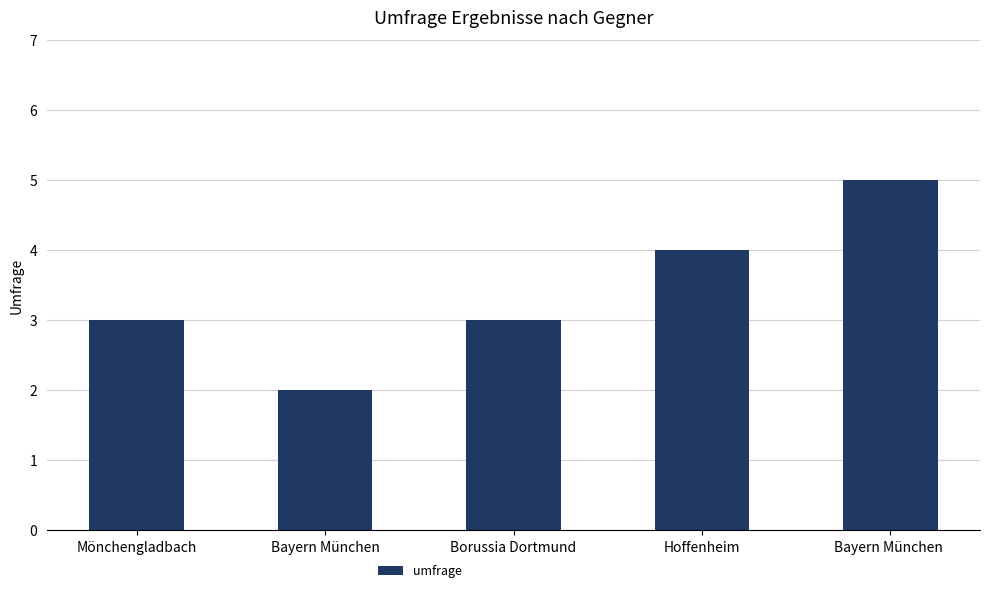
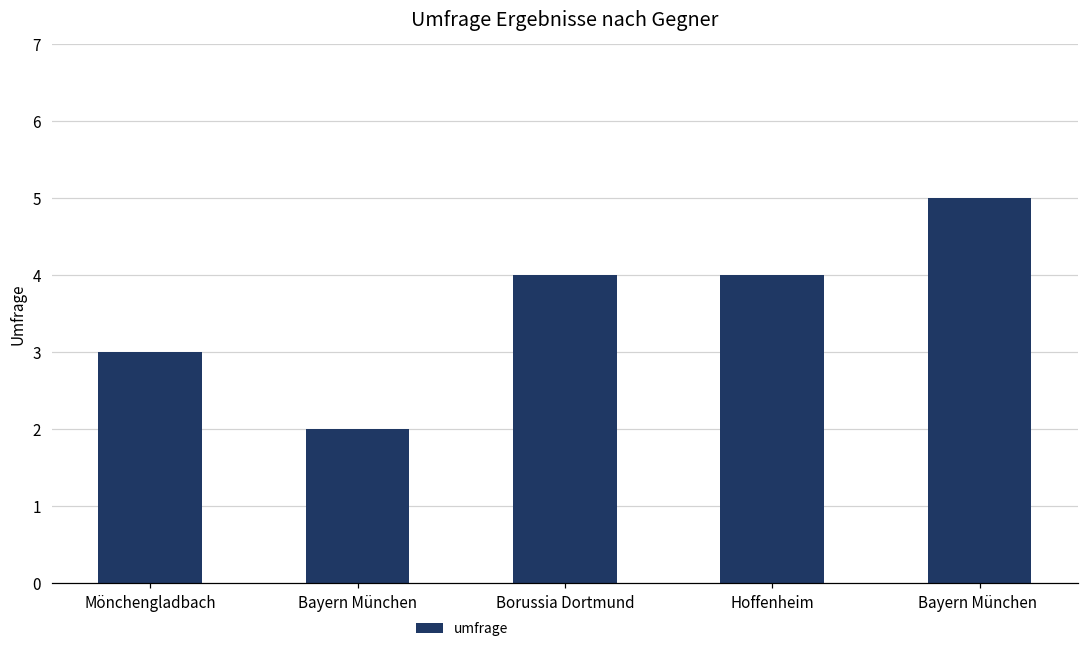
  {
    "Mönchengladbach": 3,
-   "Borussia Dortmund": 3,
+   "Borussia Dortmund": 4,
    "Hoffenheim": 4
  }
